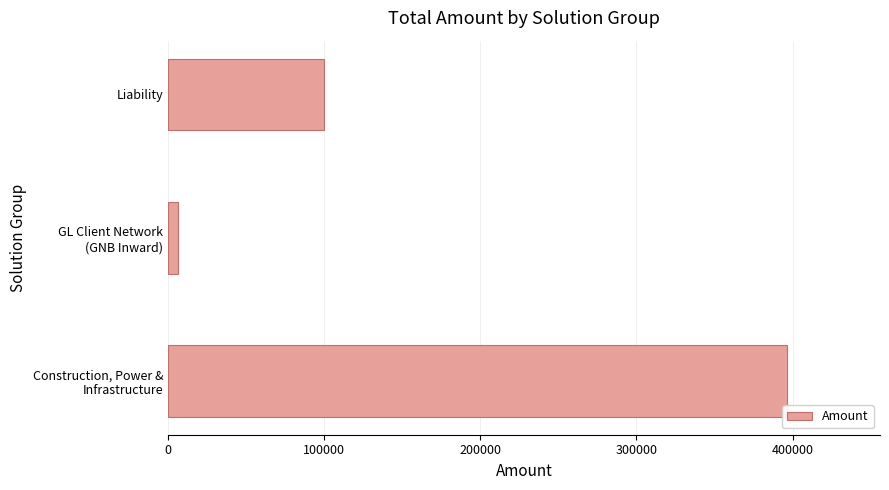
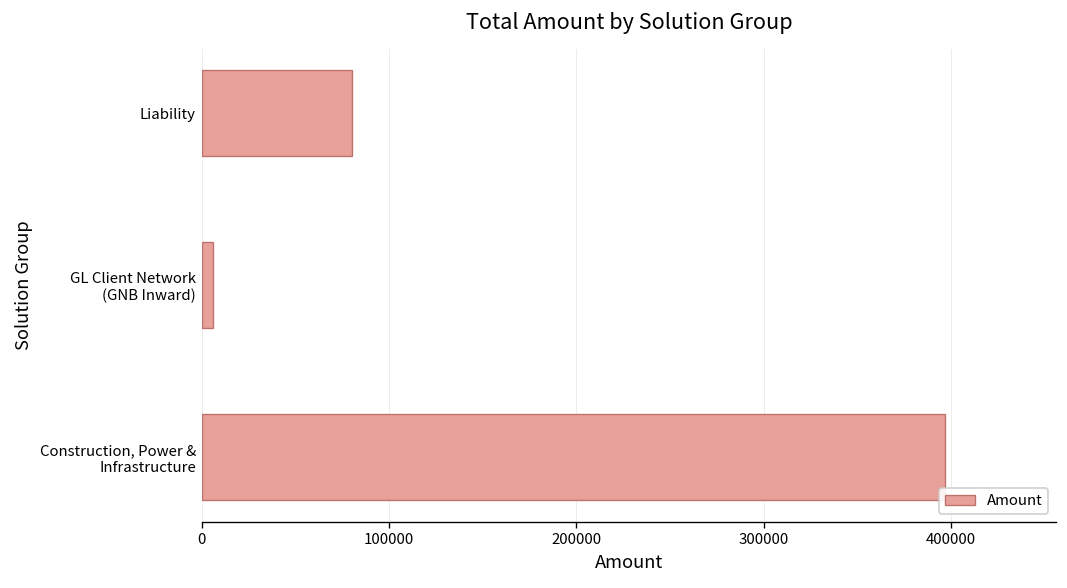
  {
-   "Liability": 100000,
+   "Liability": 80000,
    "GL Client Network (GNB Inward)": 6000,
    "Construction, Power & Infrastructure": 396000
  }
